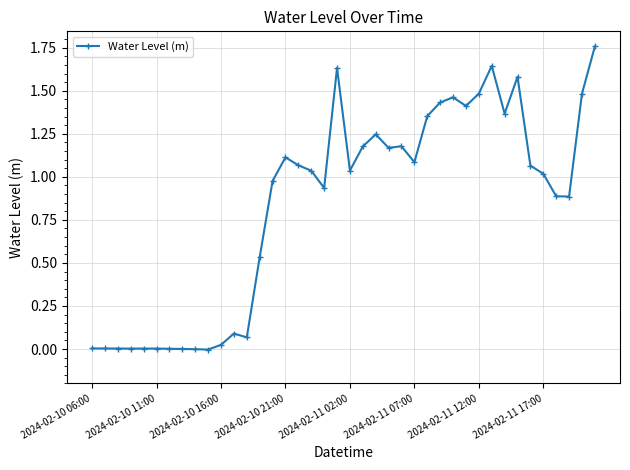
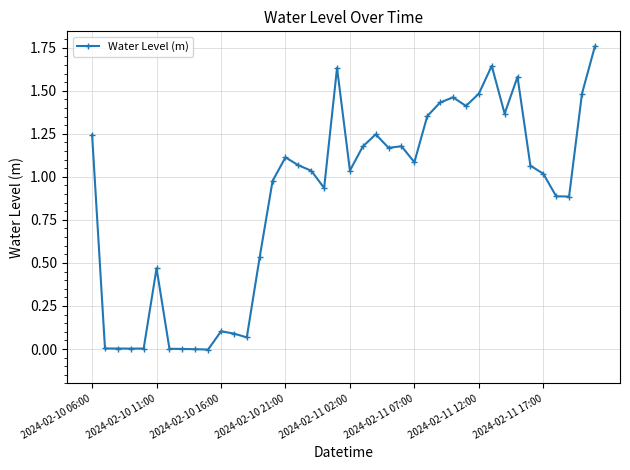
  {
-   "2024-02-10 06:00": 0.00,
-   "2024-02-10 11:00": 0.00,
-   "2024-02-10 16:00": 0.02,
+   "2024-02-10 06:00": 1.24,
+   "2024-02-10 11:00": 0.47,
+   "2024-02-10 16:00": 0.10,
    "2024-02-10 21:00": 1.11,
    "2024-02-11 02:00": 1.04,
    "2024-02-11 07:00": 1.08,
    "2024-02-11 12:00": 1.48,
    "2024-02-11 17:00": 1.02
  }
